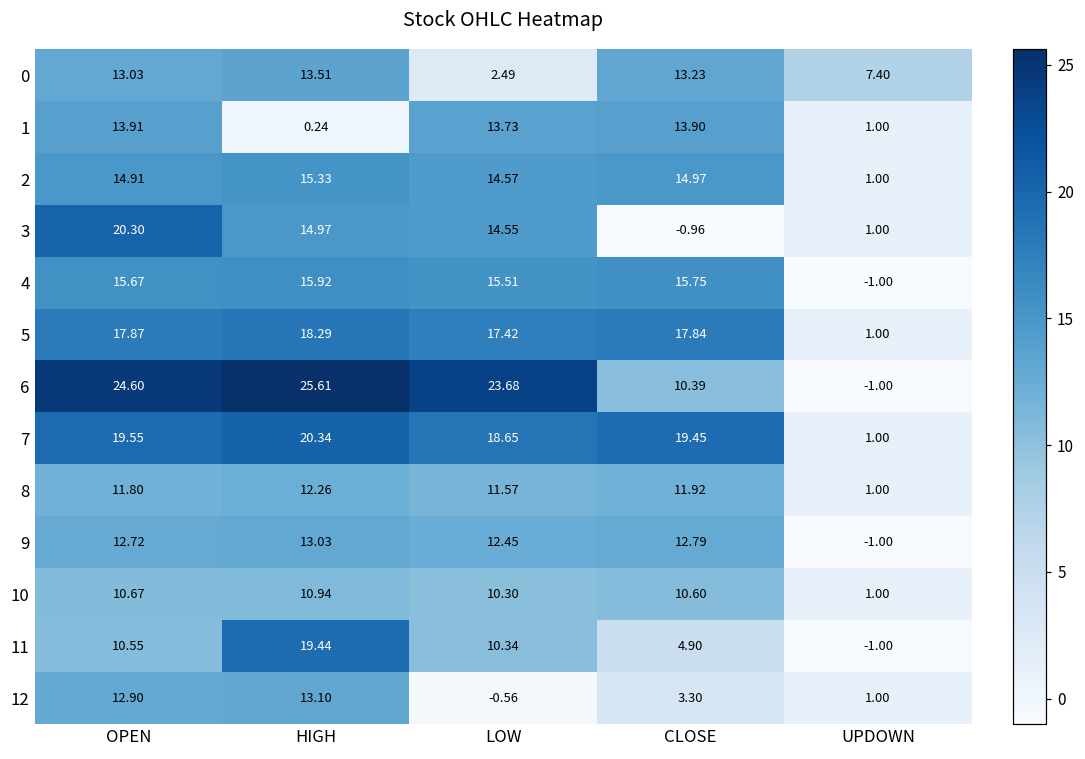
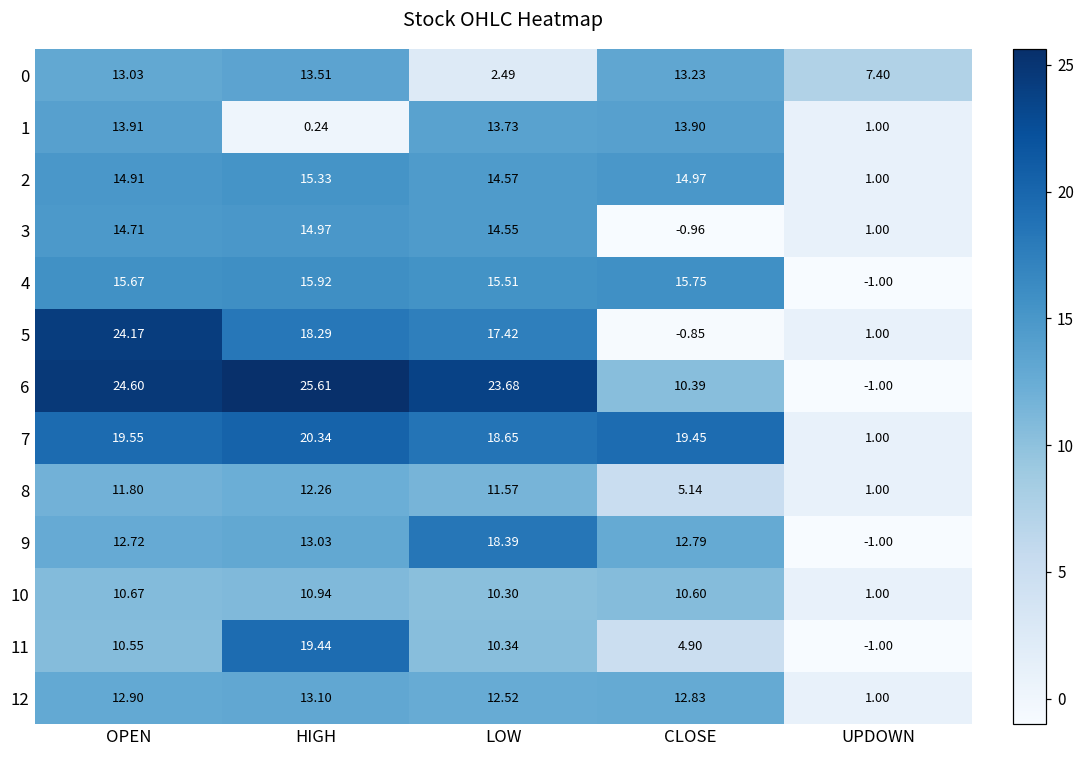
  {
    "0": {
      "OPEN": 13.03,
      "HIGH": 13.51,
      "LOW": 2.49,
      "CLOSE": 13.23,
      "UPDOWN": 7.40
    },
    "1": {
      "OPEN": 13.91,
      "HIGH": 0.24,
      "LOW": 13.73,
      "CLOSE": 13.90,
      "UPDOWN": 1.00
    },
    "2": {
      "OPEN": 14.91,
      "HIGH": 15.33,
      "LOW": 14.57,
      "CLOSE": 14.97,
      "UPDOWN": 1.00
    },
    "3": {
-     "OPEN": 20.30,
+     "OPEN": 14.71,
      "HIGH": 14.97,
      "LOW": 14.55,
      "CLOSE": -0.96,
      "UPDOWN": 1.00
    },
    "4": {
      "OPEN": 15.67,
      "HIGH": 15.92,
      "LOW": 15.51,
      "CLOSE": 15.75,
      "UPDOWN": -1.00
    },
    "5": {
-     "OPEN": 17.87,
+     "OPEN": 24.17,
      "HIGH": 18.29,
      "LOW": 17.42,
-     "CLOSE": 17.84,
+     "CLOSE": -0.85,
      "UPDOWN": 1.00
    },
    "6": {
      "OPEN": 24.60,
      "HIGH": 25.61,
      "LOW": 23.68,
      "CLOSE": 10.39,
      "UPDOWN": -1.00
    },
    "7": {
      "OPEN": 19.55,
      "HIGH": 20.34,
      "LOW": 18.65,
      "CLOSE": 19.45,
      "UPDOWN": 1.00
    },
    "8": {
      "OPEN": 11.80,
      "HIGH": 12.26,
      "LOW": 11.57,
-     "CLOSE": 11.92,
+     "CLOSE": 5.14,
      "UPDOWN": 1.00
    },
    "9": {
      "OPEN": 12.72,
      "HIGH": 13.03,
-     "LOW": 12.45,
+     "LOW": 18.39,
      "CLOSE": 12.79,
      "UPDOWN": -1.00
    },
    "10": {
      "OPEN": 10.67,
      "HIGH": 10.94,
      "LOW": 10.30,
      "CLOSE": 10.60,
      "UPDOWN": 1.00
    },
    "11": {
      "OPEN": 10.55,
      "HIGH": 19.44,
      "LOW": 10.34,
      "CLOSE": 4.90,
      "UPDOWN": -1.00
    },
    "12": {
      "OPEN": 12.90,
      "HIGH": 13.10,
-     "LOW": -0.56,
-     "CLOSE": 3.30,
+     "LOW": 12.52,
+     "CLOSE": 12.83,
      "UPDOWN": 1.00
    }
  }
